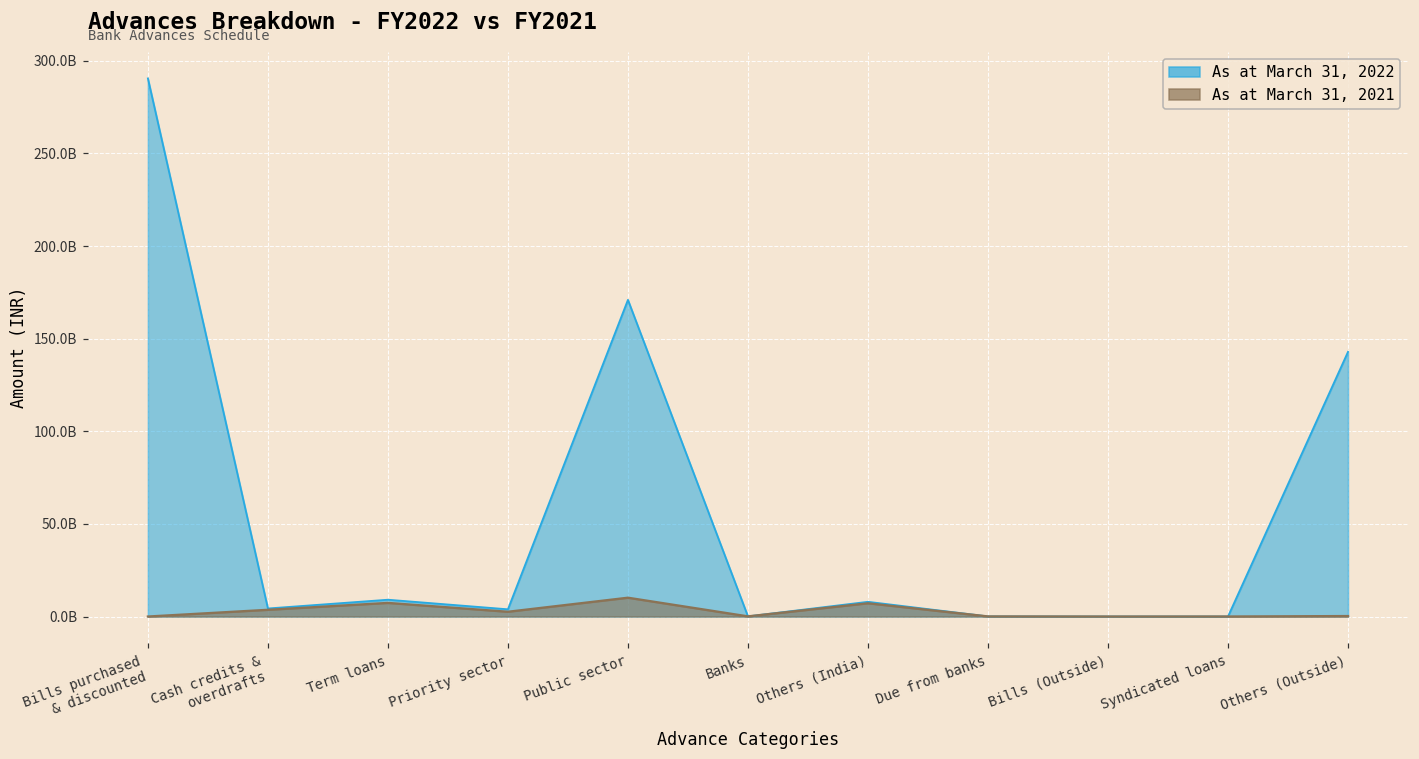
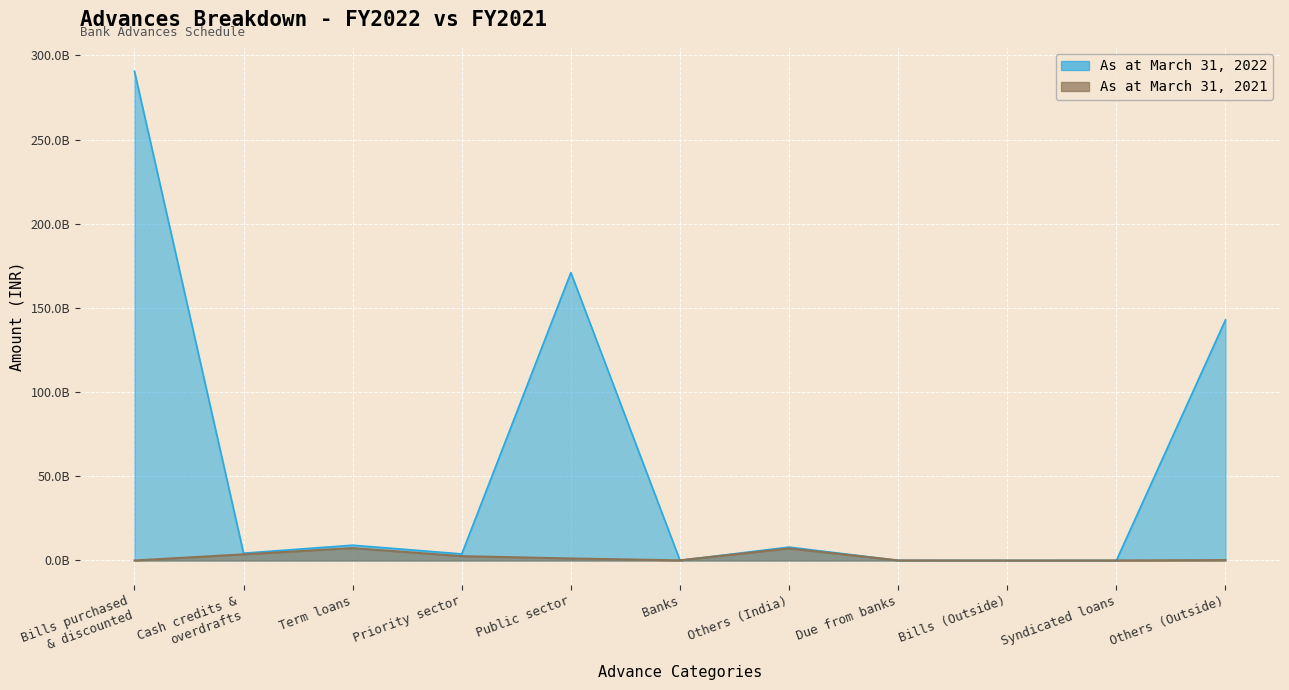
  {
    "As at March 31, 2022": {
      "Bills purchased & discounted": 291000000000,
      "Term loans": 9000000000,
      "Public sector": 171000000000,
      "Others (Outside)": 143000000000
    },
    "As at March 31, 2021": {
      "Bills purchased & discounted": 0,
      "Term loans": 7000000000,
-     "Public sector": 10000000000,
+     "Public sector": 1000000000,
      "Others (Outside)": 0
    }
  }
